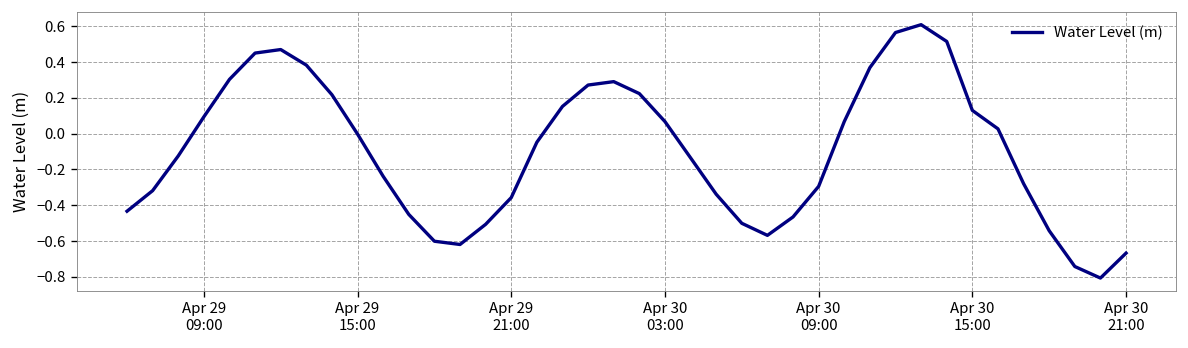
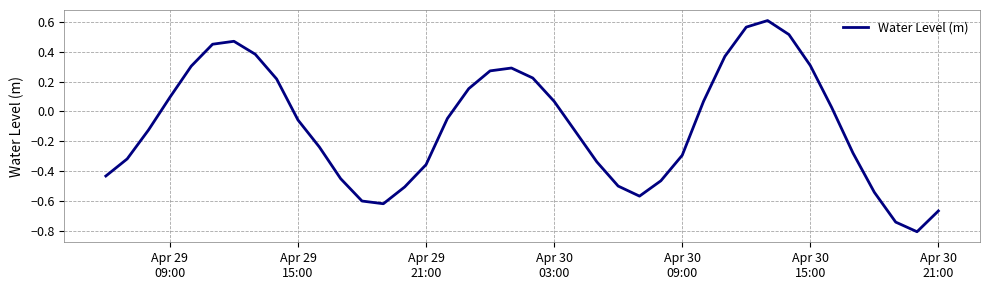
  {
    "Apr 29 09:00": 0.09,
-   "Apr 29 15:00": 0.00,
+   "Apr 29 15:00": -0.06,
    "Apr 29 21:00": -0.36,
    "Apr 30 03:00": 0.07,
    "Apr 30 09:00": -0.29,
-   "Apr 30 15:00": 0.13,
+   "Apr 30 15:00": 0.31,
    "Apr 30 21:00": -0.67
  }
